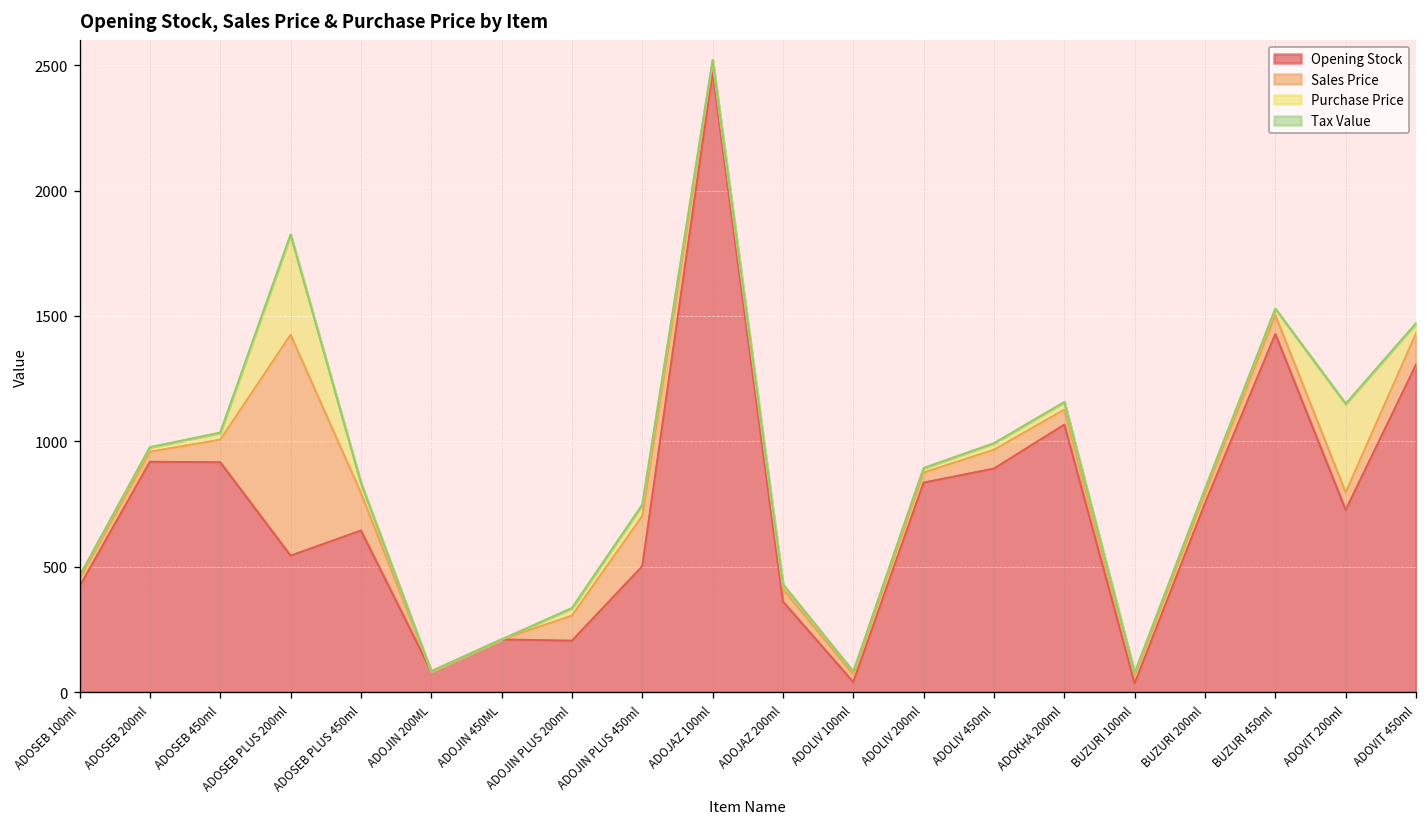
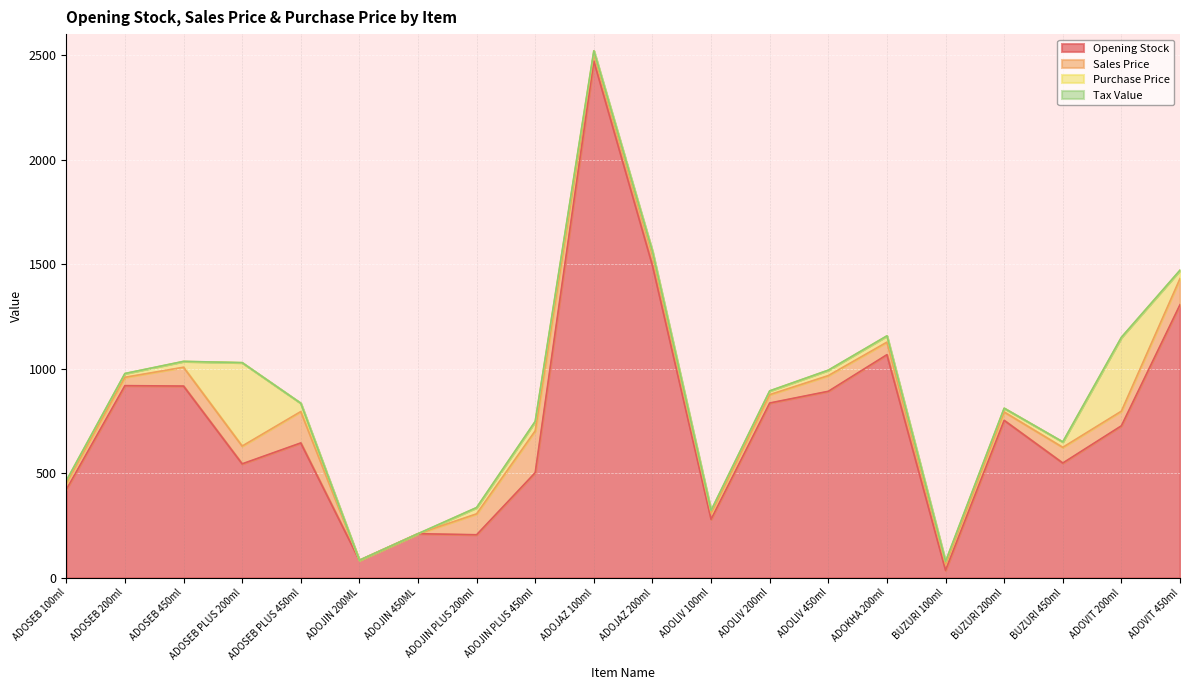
  {
    "Opening Stock": {
      "ADOSEB 100ml": 420,
      "ADOSEB 200ml": 920,
      "ADOSEB 450ml": 920,
      "ADOSEB PLUS 200ml": 550,
      "ADOSEB PLUS 450ml": 650,
      "ADOJIN PLUS 200ml": 210,
      "ADOJIN PLUS 450ml": 500,
      "ADOJAZ 100ml": 2470,
-     "ADOJAZ 200ml": 360,
-     "ADOLIV 100ml": 40,
+     "ADOJAZ 200ml": 1490,
+     "ADOLIV 100ml": 280,
      "ADOLIV 200ml": 840,
      "ADOLIV 450ml": 890,
      "ADOKHA 200ml": 1070,
      "BUZURI 100ml": 40,
      "BUZURI 200ml": 750,
-     "BUZURI 450ml": 1430,
+     "BUZURI 450ml": 550,
      "ADOVIT 200ml": 730,
      "ADOVIT 450ml": 1310
    },
    "Sales Price": {
      "ADOSEB 200ml": 40,
      "ADOSEB 450ml": 90,
-     "ADOSEB PLUS 200ml": 880,
+     "ADOSEB PLUS 200ml": 90,
      "ADOSEB PLUS 450ml": 150,
      "ADOJIN PLUS 200ml": 100,
      "ADOJIN PLUS 450ml": 200,
      "ADOJAZ 100ml": 40,
      "ADOJAZ 200ml": 50,
      "ADOLIV 200ml": 40,
      "ADOLIV 450ml": 80,
      "ADOKHA 200ml": 60,
      "BUZURI 200ml": 40,
      "BUZURI 450ml": 80,
      "ADOVIT 200ml": 70,
      "ADOVIT 450ml": 130
    }
  }
